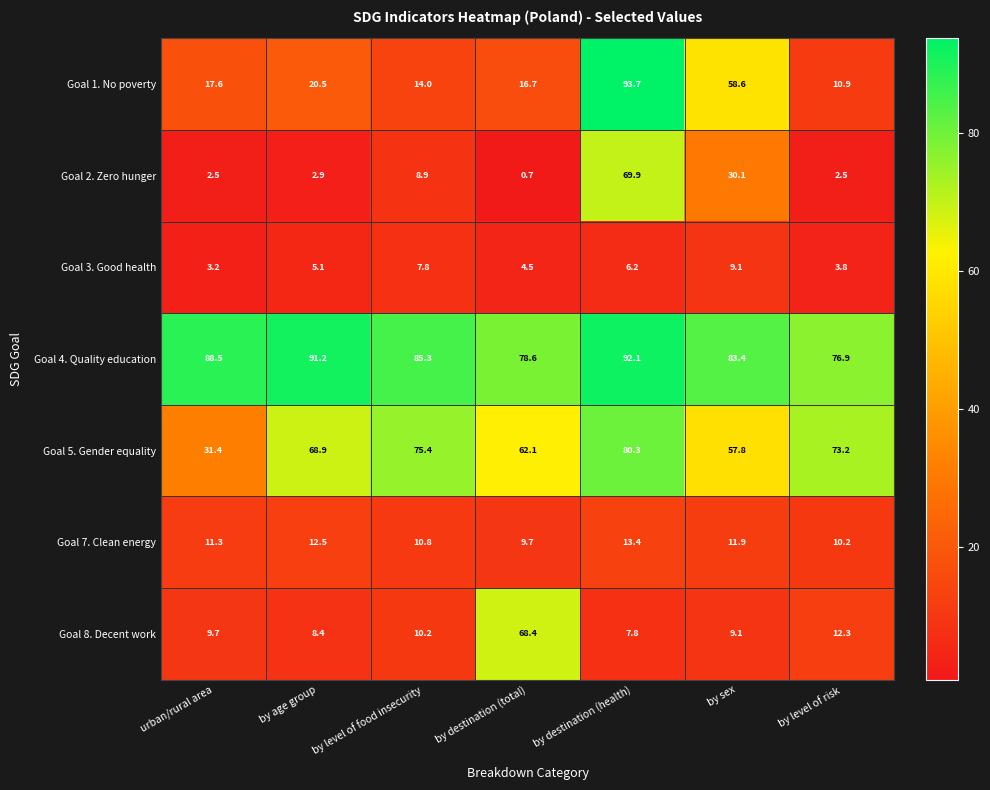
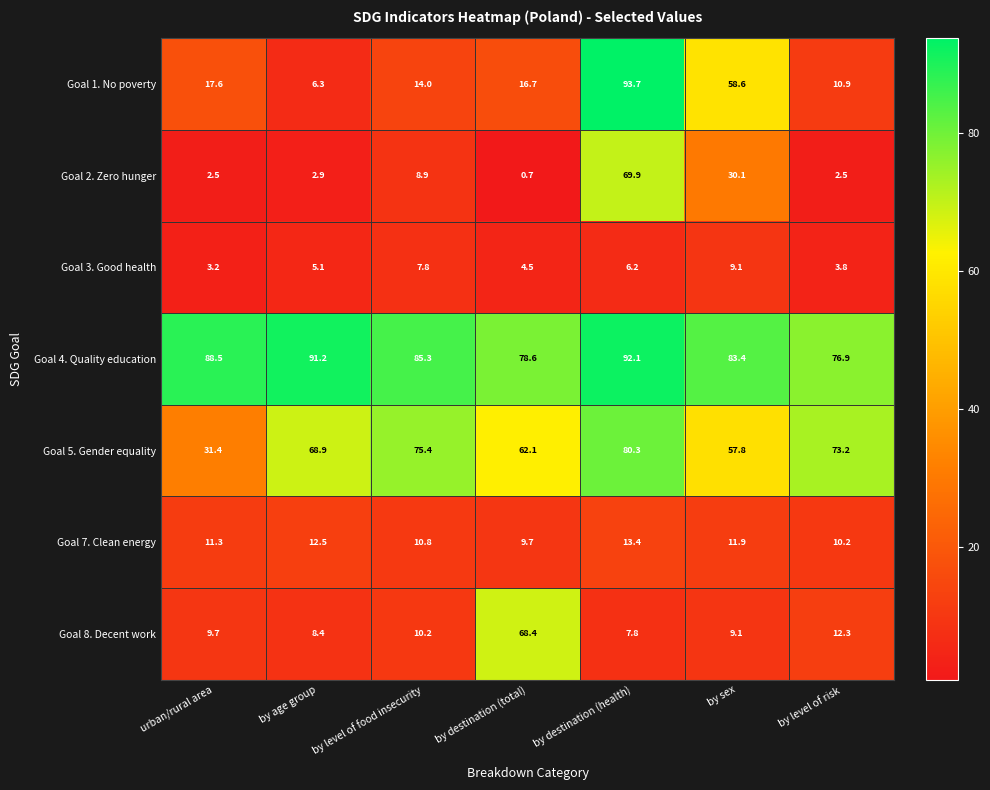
  {
    "Goal 1. No poverty": {
      "urban/rural area": 17.6,
-     "by age group": 20.5,
+     "by age group": 6.3,
      "by level of food insecurity": 14.0,
      "by destination (total)": 16.7,
      "by destination (health)": 93.7,
      "by sex": 58.6,
      "by level of risk": 10.9
    },
    "Goal 2. Zero hunger": {
      "urban/rural area": 2.5,
      "by age group": 2.9,
      "by level of food insecurity": 8.9,
      "by destination (total)": 0.7,
      "by destination (health)": 69.9,
      "by sex": 30.1,
      "by level of risk": 2.5
    },
    "Goal 3. Good health": {
      "urban/rural area": 3.2,
      "by age group": 5.1,
      "by level of food insecurity": 7.8,
      "by destination (total)": 4.5,
      "by destination (health)": 6.2,
      "by sex": 9.1,
      "by level of risk": 3.8
    },
    "Goal 4. Quality education": {
      "urban/rural area": 88.5,
      "by age group": 91.2,
      "by level of food insecurity": 85.3,
      "by destination (total)": 78.6,
      "by destination (health)": 92.1,
      "by sex": 83.4,
      "by level of risk": 76.9
    },
    "Goal 5. Gender equality": {
      "urban/rural area": 31.4,
      "by age group": 68.9,
      "by level of food insecurity": 75.4,
      "by destination (total)": 62.1,
      "by destination (health)": 80.3,
      "by sex": 57.8,
      "by level of risk": 73.2
    },
    "Goal 7. Clean energy": {
      "urban/rural area": 11.3,
      "by age group": 12.5,
      "by level of food insecurity": 10.8,
      "by destination (total)": 9.7,
      "by destination (health)": 13.4,
      "by sex": 11.9,
      "by level of risk": 10.2
    },
    "Goal 8. Decent work": {
      "urban/rural area": 9.7,
      "by age group": 8.4,
      "by level of food insecurity": 10.2,
      "by destination (total)": 68.4,
      "by destination (health)": 7.8,
      "by sex": 9.1,
      "by level of risk": 12.3
    }
  }
